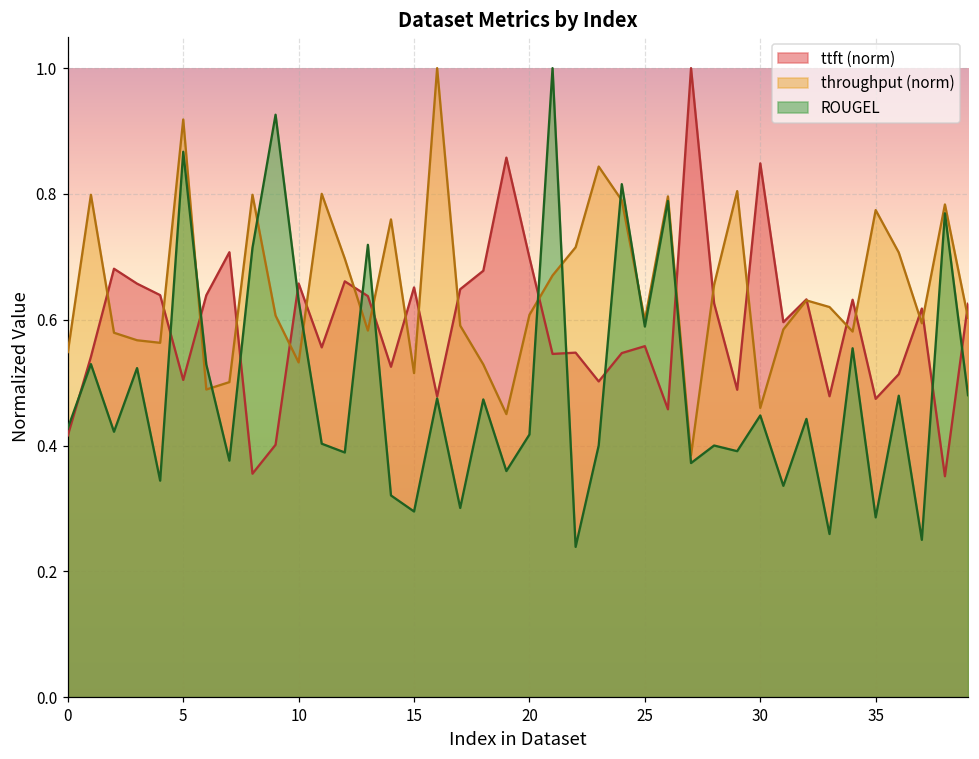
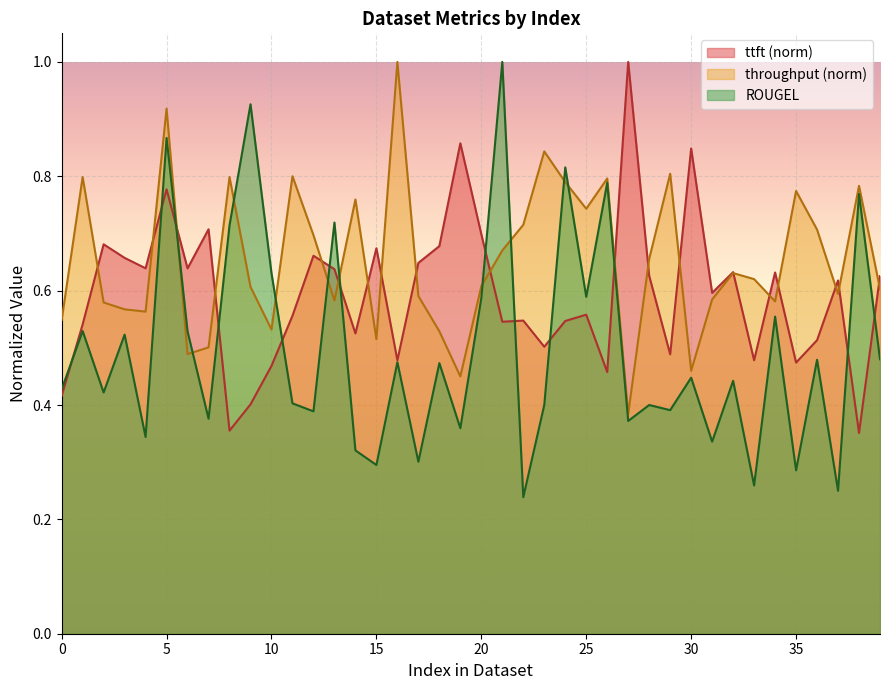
  {
    "ttft (norm)": {
      "0": 0.42,
-     "5": 0.50,
-     "10": 0.66,
-     "15": 0.65,
+     "5": 0.78,
+     "10": 0.47,
+     "15": 0.67,
      "20": 0.70,
      "25": 0.56,
      "30": 0.85,
      "35": 0.47
    },
    "throughput (norm)": {
      "0": 0.55,
      "5": 0.92,
      "10": 0.53,
      "15": 0.52,
      "20": 0.61,
-     "25": 0.60,
+     "25": 0.74,
      "30": 0.46,
      "35": 0.77
    },
    "ROUGEL": {
      "0": 0.43,
      "5": 0.87,
      "10": 0.63,
      "15": 0.30,
-     "20": 0.42,
+     "20": 0.59,
      "25": 0.59,
      "30": 0.45,
      "35": 0.29
    }
  }
